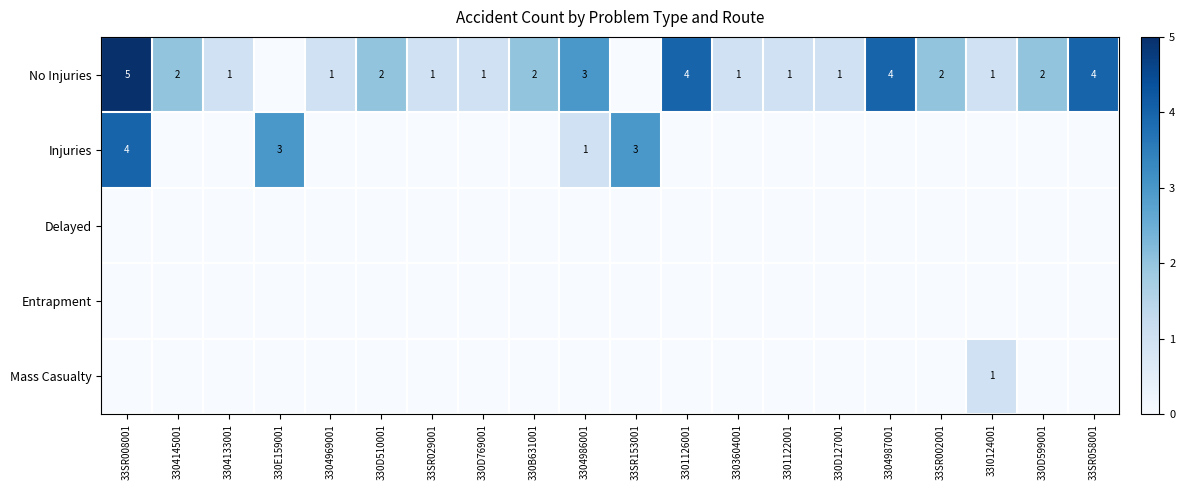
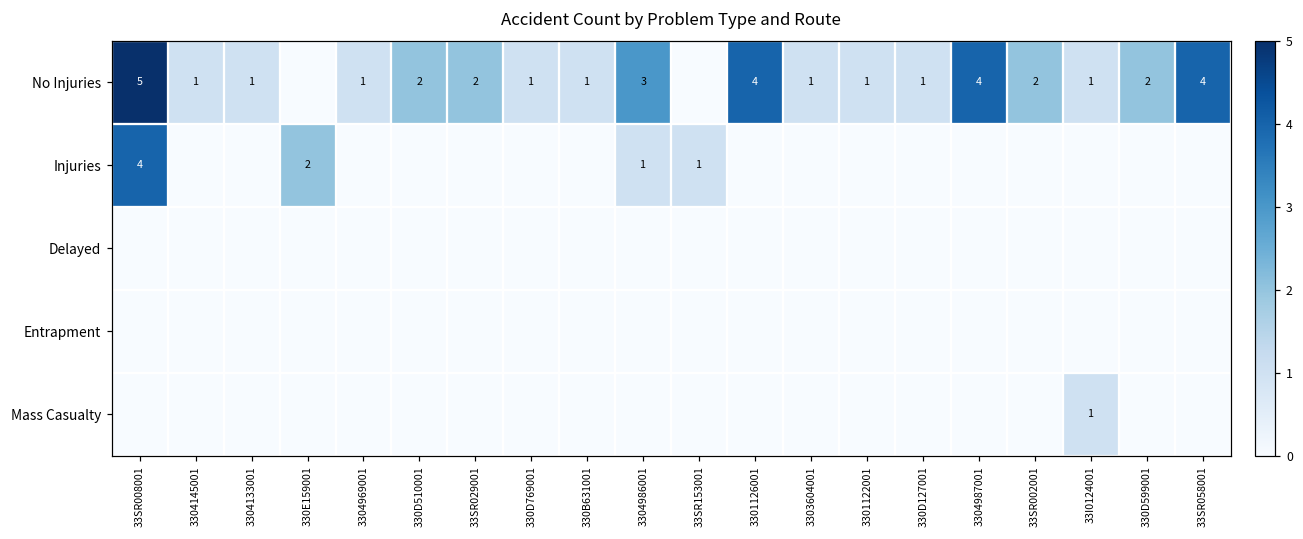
  {
    "No Injuries": {
      "33SR008001": 5,
-     "3304145001": 2,
+     "3304145001": 1,
      "3304133001": 1,
      "3304969001": 1,
      "330D510001": 2,
-     "33SR029001": 1,
+     "33SR029001": 2,
      "330D769001": 1,
-     "330B631001": 2,
+     "330B631001": 1,
      "3304986001": 3,
      "3301126001": 4,
      "3303604001": 1,
      "3301122001": 1,
      "330D127001": 1,
      "3304987001": 4,
      "33SR002001": 2,
      "33I0124001": 1,
      "330D599001": 2,
      "33SR058001": 4
    },
    "Injuries": {
      "33SR008001": 4,
-     "330E159001": 3,
+     "330E159001": 2,
      "3304986001": 1,
-     "33SR153001": 3
+     "33SR153001": 1
    },
    "Mass Casualty": {
      "33I0124001": 1
    }
  }
